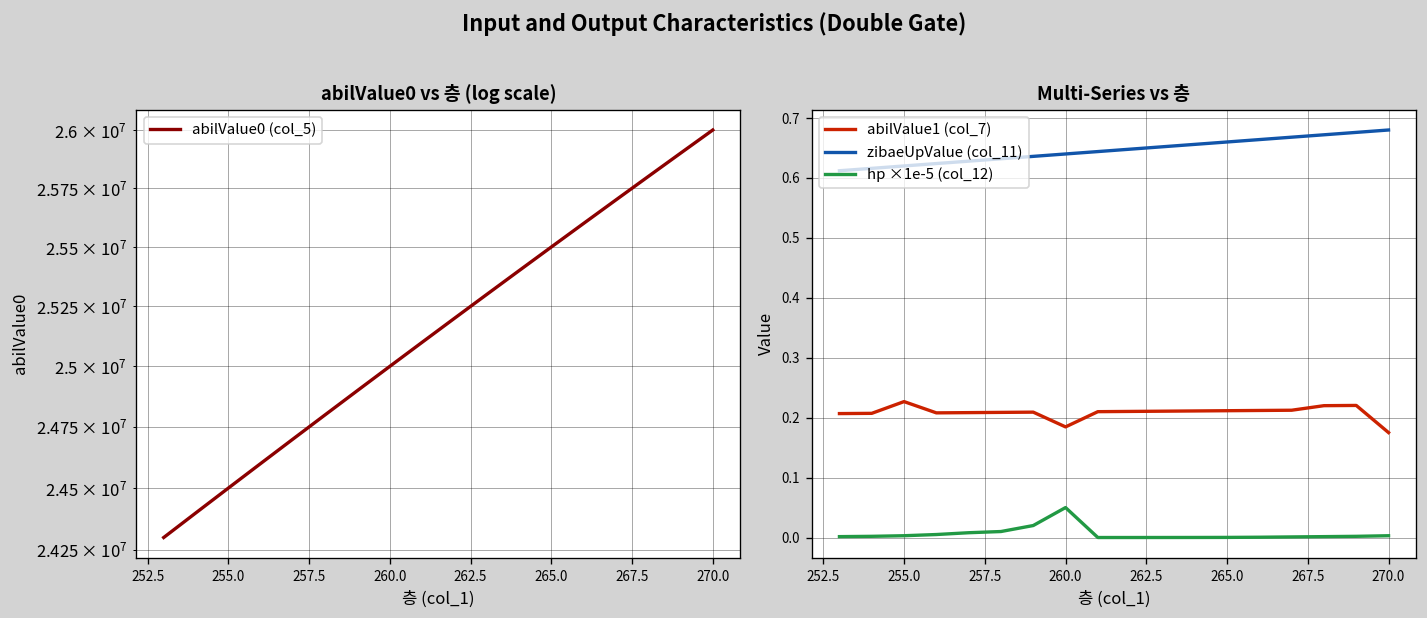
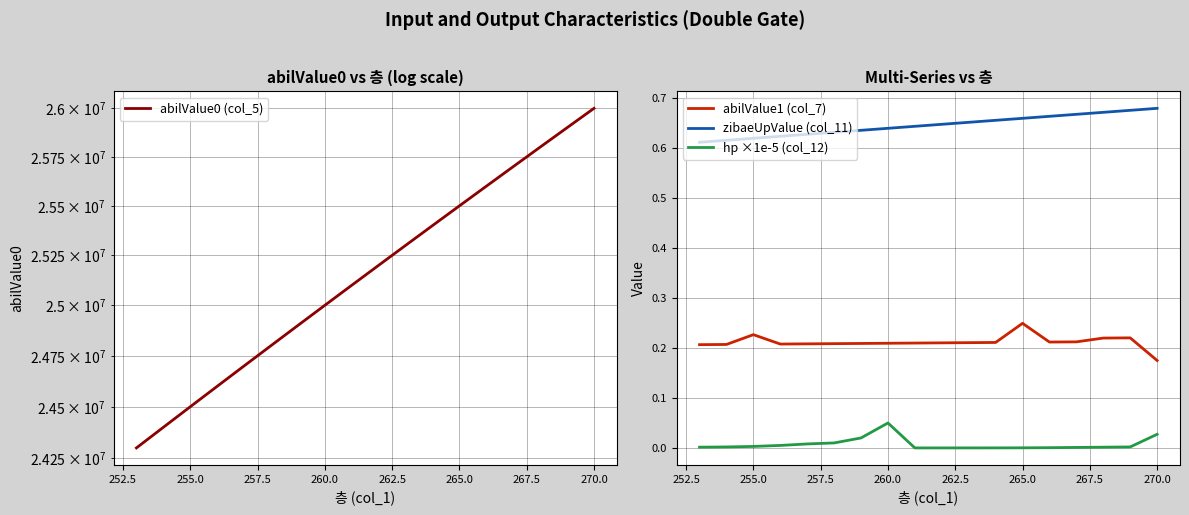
  {
    "Multi-Series vs 층": {
      "abilValue1 (col_7)": {
        "255.0": 0.23,
-       "260.0": 0.18,
-       "265.0": 0.21,
+       "260.0": 0.21,
+       "265.0": 0.25,
        "270.0": 0.18
      },
      "zibaeUpValue (col_11)": {
        "260.0": 0.64,
        "265.0": 0.66,
        "270.0": 0.68
      },
      "hp ×1e-5 (col_12)": {
        "255.0": 0.00,
        "260.0": 0.05,
        "265.0": 0.00,
-       "270.0": 0.00
+       "270.0": 0.03
      }
    }
  }
